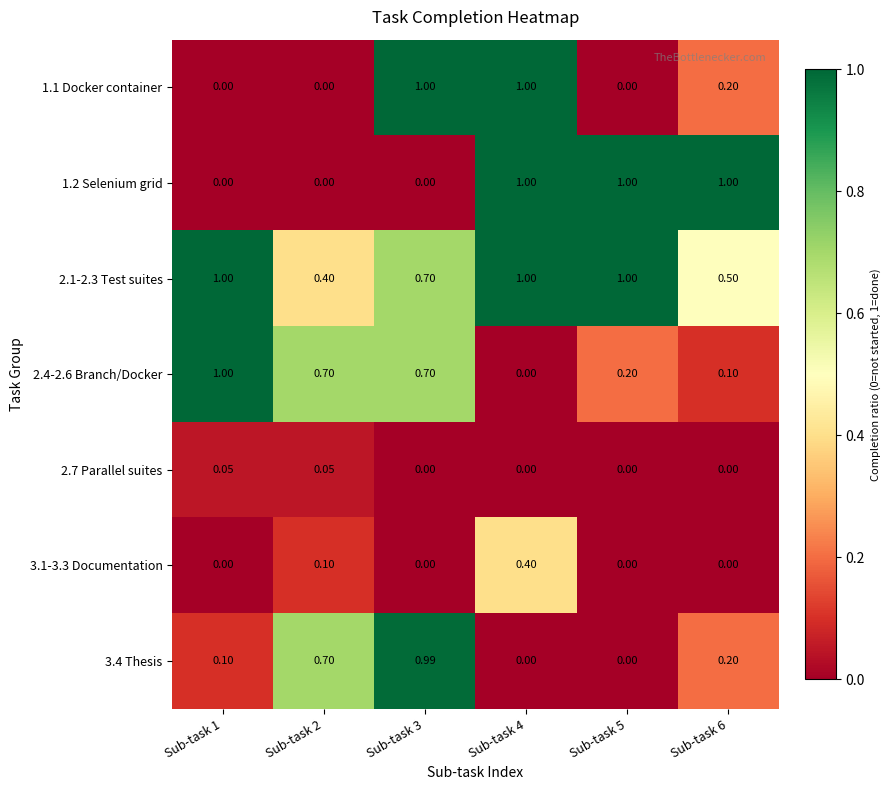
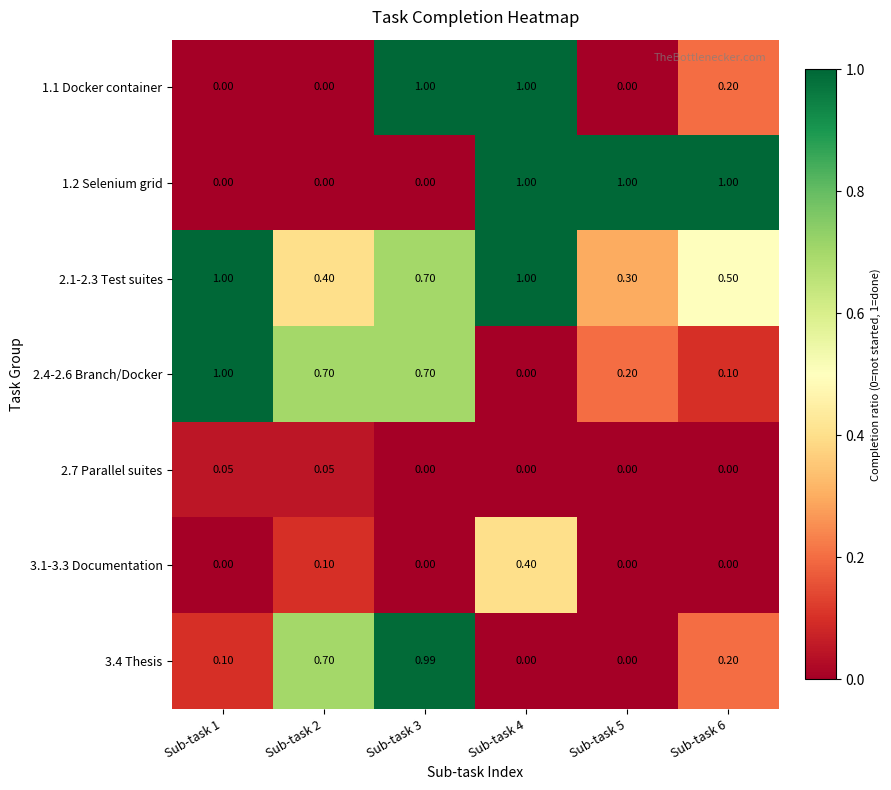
  {
    "1.1 Docker container": {
      "Sub-task 1": 0.00,
      "Sub-task 2": 0.00,
      "Sub-task 3": 1.00,
      "Sub-task 4": 1.00,
      "Sub-task 5": 0.00
    },
    "1.2 Selenium grid": {
      "Sub-task 1": 0.00,
      "Sub-task 2": 0.00,
      "Sub-task 3": 0.00,
      "Sub-task 4": 1.00,
      "Sub-task 5": 1.00,
      "Sub-task 6": 1.00
    },
    "2.1-2.3 Test suites": {
      "Sub-task 1": 1.00,
      "Sub-task 2": 0.40,
      "Sub-task 3": 0.70,
      "Sub-task 4": 1.00,
-     "Sub-task 5": 1.00,
+     "Sub-task 5": 0.30,
      "Sub-task 6": 0.50
    },
    "2.4-2.6 Branch/Docker": {
      "Sub-task 1": 1.00,
      "Sub-task 2": 0.70,
      "Sub-task 3": 0.70,
      "Sub-task 4": 0.00,
      "Sub-task 5": 0.20,
      "Sub-task 6": 0.10
    },
    "2.7 Parallel suites": {
      "Sub-task 1": 0.05,
      "Sub-task 2": 0.05,
      "Sub-task 3": 0.00,
      "Sub-task 4": 0.00,
      "Sub-task 5": 0.00,
      "Sub-task 6": 0.00
    },
    "3.1-3.3 Documentation": {
      "Sub-task 1": 0.00,
      "Sub-task 2": 0.10,
      "Sub-task 3": 0.00,
      "Sub-task 4": 0.40,
      "Sub-task 5": 0.00,
      "Sub-task 6": 0.00
    },
    "3.4 Thesis": {
      "Sub-task 1": 0.10,
      "Sub-task 2": 0.70,
      "Sub-task 3": 0.99,
      "Sub-task 4": 0.00,
      "Sub-task 5": 0.00,
      "Sub-task 6": 0.20
    }
  }
